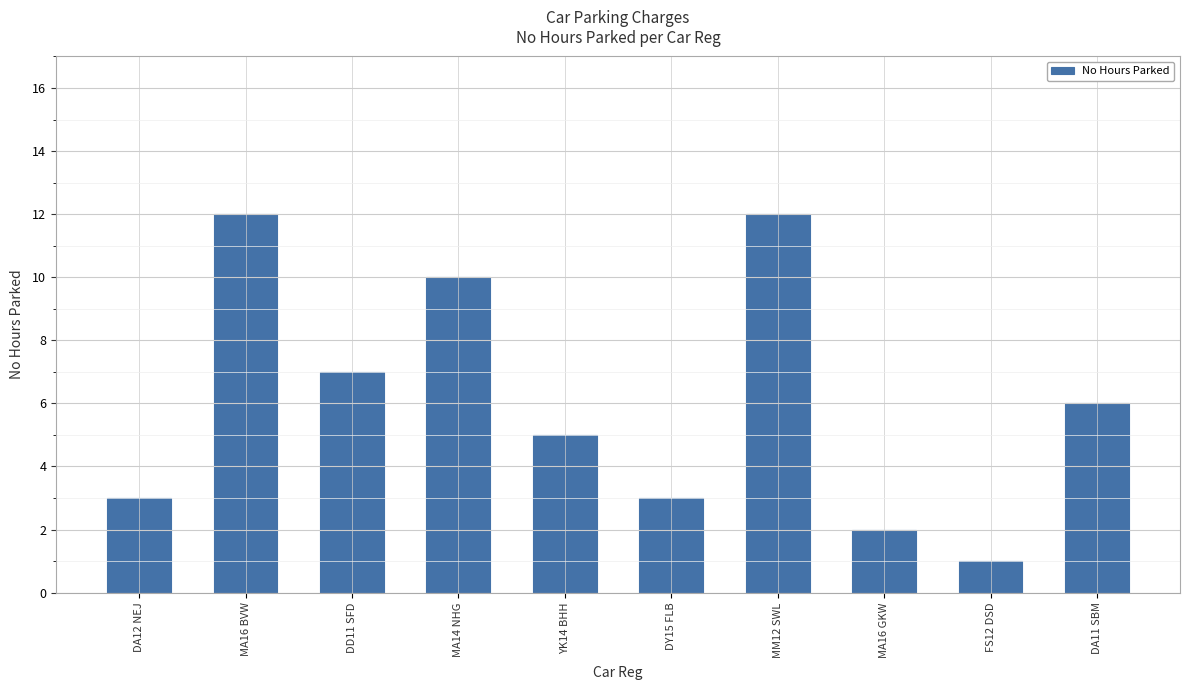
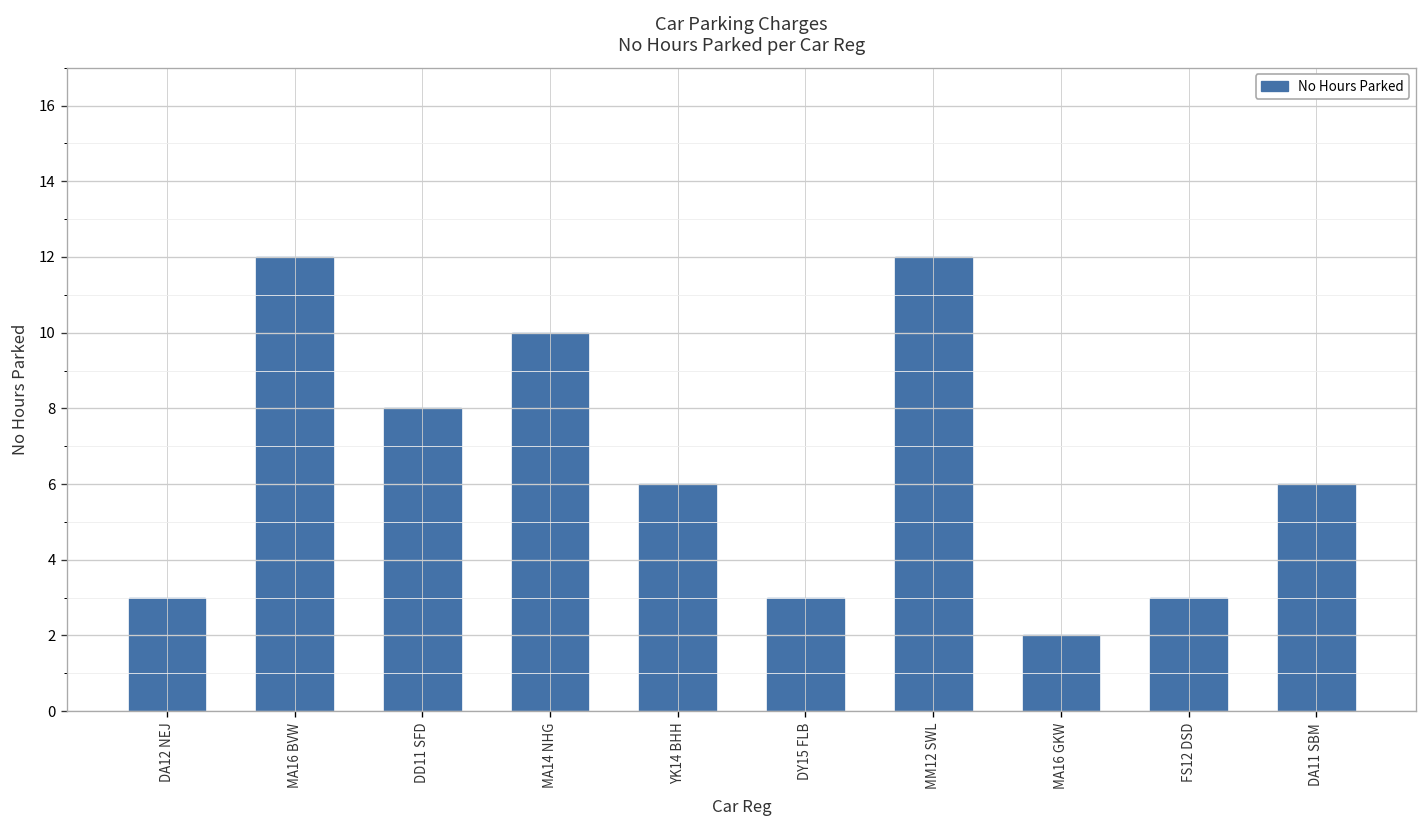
  {
    "DA12 NEJ": 3,
    "MA16 BVW": 12,
-   "DD11 SFD": 7,
+   "DD11 SFD": 8,
    "MA14 NHG": 10,
-   "YK14 BHH": 5,
+   "YK14 BHH": 6,
    "DY15 FLB": 3,
    "MM12 SWL": 12,
    "MA16 GKW": 2,
-   "FS12 DSD": 1,
+   "FS12 DSD": 3,
    "DA11 SBM": 6
  }
